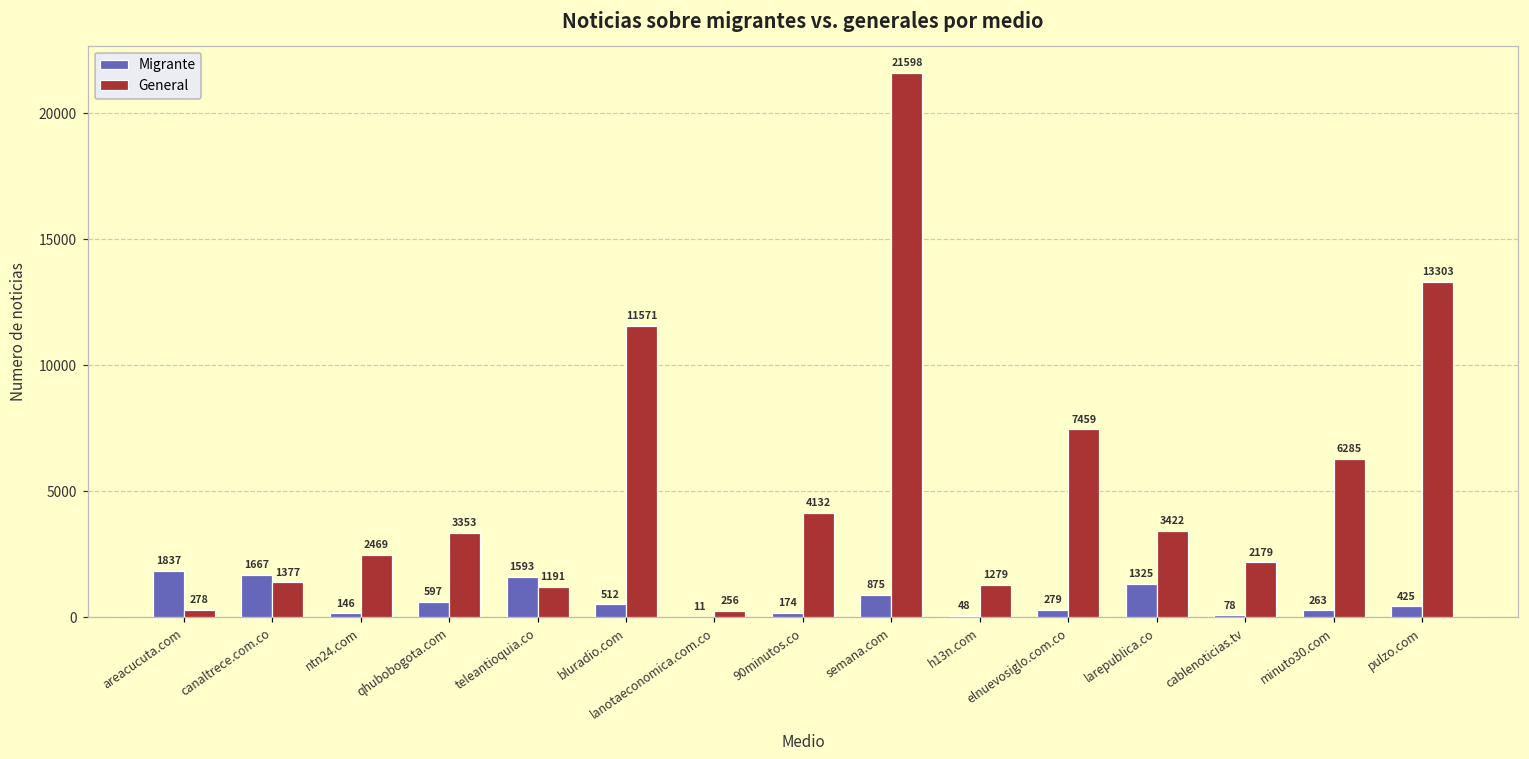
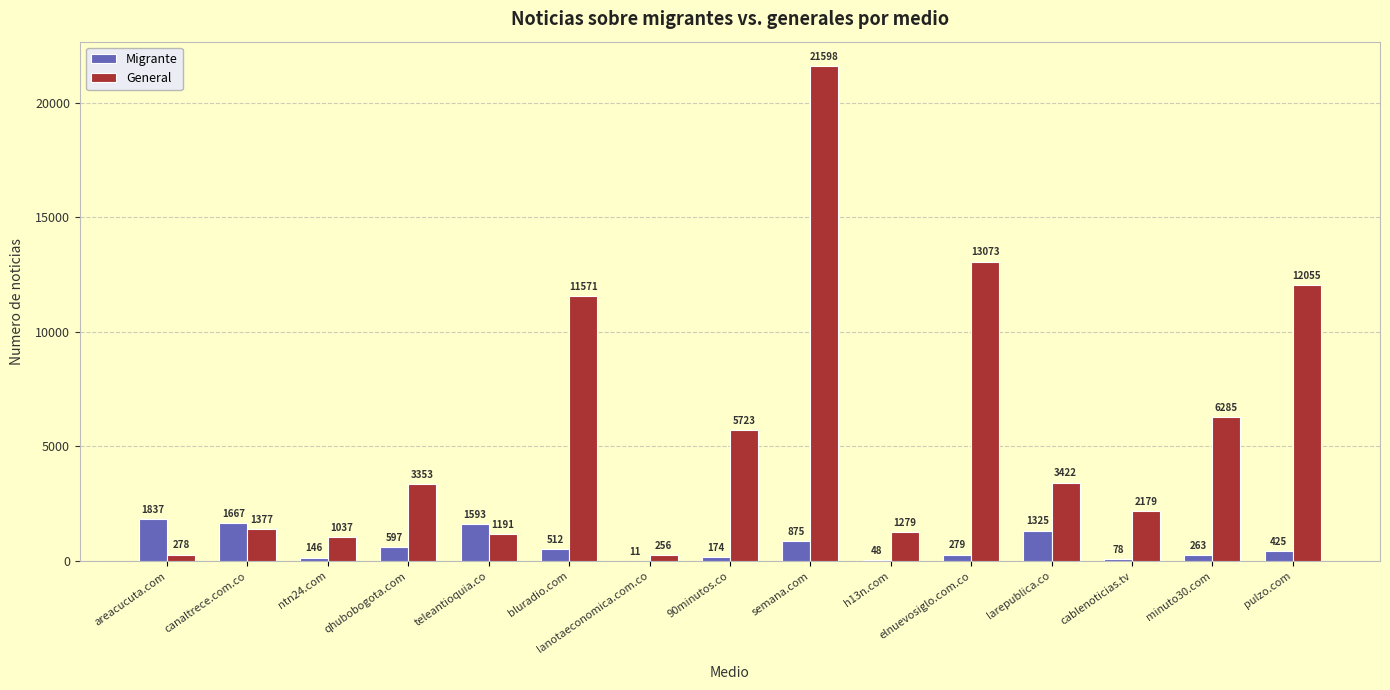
  {
    "Migrante": {
      "areacucuta.com": 1837,
      "canaltrece.com.co": 1667,
      "ntn24.com": 146,
      "qhubobogota.com": 597,
      "teleantioquia.co": 1593,
      "bluradio.com": 512,
      "lanotaeconomica.com.co": 11,
      "90minutos.co": 174,
      "semana.com": 875,
      "h13n.com": 48,
      "elnuevosiglo.com.co": 279,
      "larepublica.co": 1325,
      "cablenoticias.tv": 78,
      "minuto30.com": 263,
      "pulzo.com": 425
    },
    "General": {
      "areacucuta.com": 278,
      "canaltrece.com.co": 1377,
-     "ntn24.com": 2469,
+     "ntn24.com": 1037,
      "qhubobogota.com": 3353,
      "teleantioquia.co": 1191,
      "bluradio.com": 11571,
      "lanotaeconomica.com.co": 256,
-     "90minutos.co": 4132,
+     "90minutos.co": 5723,
      "semana.com": 21598,
      "h13n.com": 1279,
-     "elnuevosiglo.com.co": 7459,
+     "elnuevosiglo.com.co": 13073,
      "larepublica.co": 3422,
      "cablenoticias.tv": 2179,
      "minuto30.com": 6285,
-     "pulzo.com": 13303
+     "pulzo.com": 12055
    }
  }
